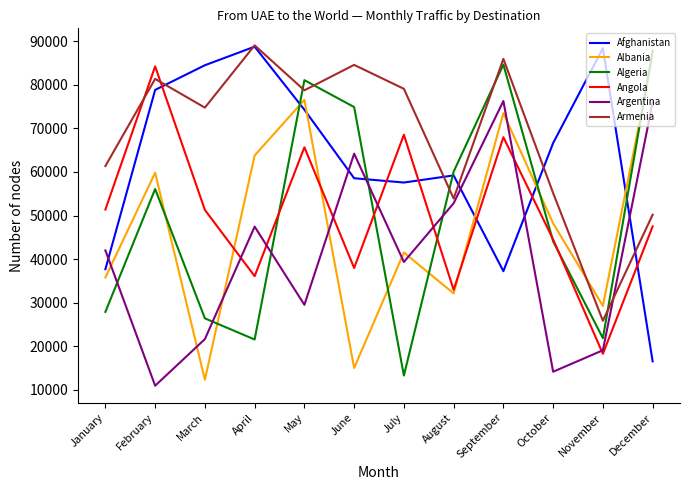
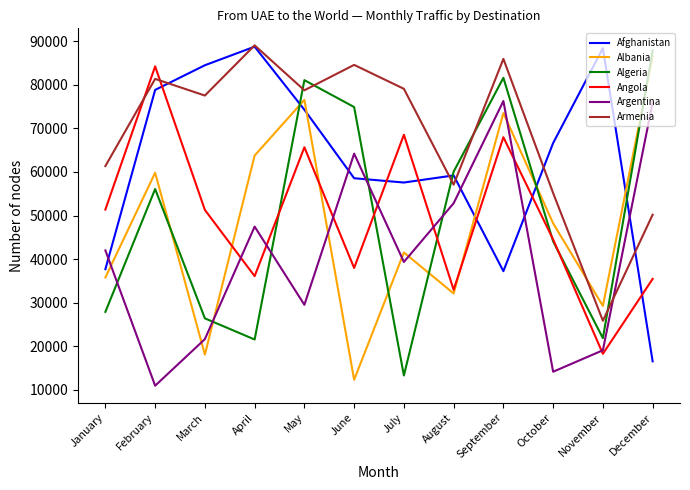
  {
    "Afghanistan": {
      "January": 38000,
      "February": 79000,
      "March": 85000,
      "May": 74000,
      "June": 59000,
      "July": 58000,
      "August": 59000,
      "September": 37000,
      "October": 67000,
      "December": 16000
    },
    "Albania": {
      "January": 36000,
      "February": 60000,
-     "March": 12000,
+     "March": 18000,
      "April": 64000,
      "May": 77000,
-     "June": 15000,
+     "June": 12000,
      "July": 42000,
      "August": 32000,
      "September": 74000,
      "October": 48000,
      "November": 29000
    },
    "Algeria": {
      "January": 28000,
      "February": 56000,
      "March": 26000,
      "April": 22000,
      "May": 81000,
      "June": 75000,
      "July": 13000,
      "August": 60000,
-     "September": 85000,
+     "September": 82000,
      "November": 22000
    },
    "Angola": {
      "January": 51000,
      "February": 84000,
      "March": 51000,
      "April": 36000,
      "May": 66000,
      "June": 38000,
      "July": 69000,
      "August": 33000,
      "September": 68000,
      "November": 18000,
-     "December": 47000
+     "December": 35000
    },
    "Argentina": {
      "January": 42000,
      "February": 11000,
      "March": 22000,
      "April": 47000,
      "May": 29000,
      "June": 64000,
      "July": 39000,
      "August": 53000,
      "September": 76000,
      "October": 14000,
      "November": 19000
    },
    "Armenia": {
      "January": 61000,
      "February": 81000,
-     "March": 75000,
+     "March": 78000,
      "May": 79000,
      "June": 85000,
      "July": 79000,
-     "August": 54000,
+     "August": 57000,
      "September": 86000,
      "October": 55000,
      "November": 26000,
      "December": 50000
    }
  }
